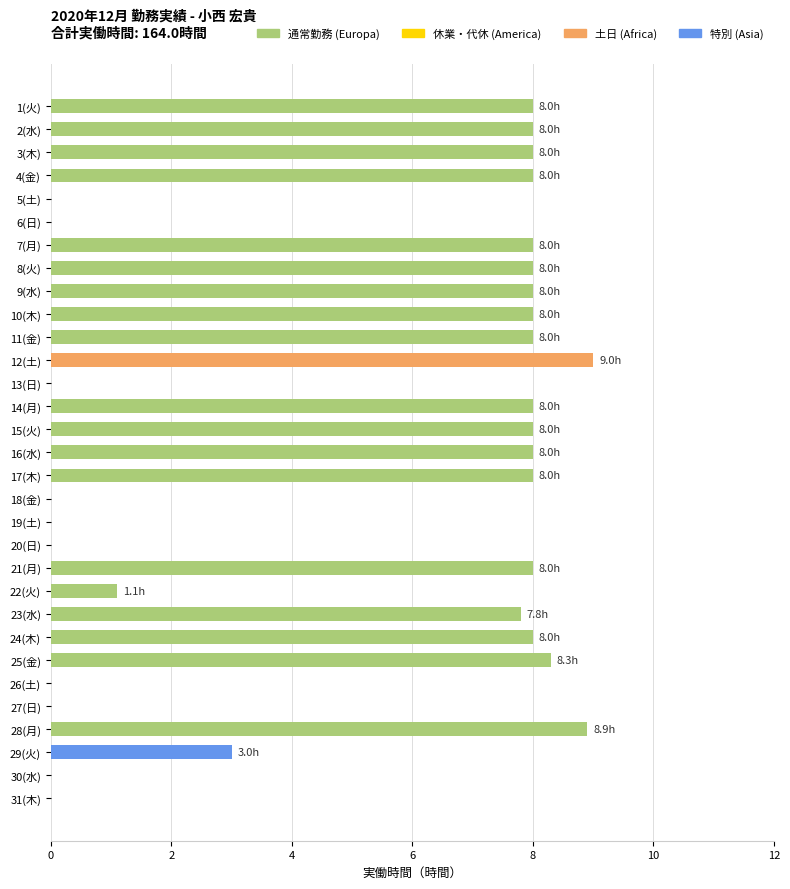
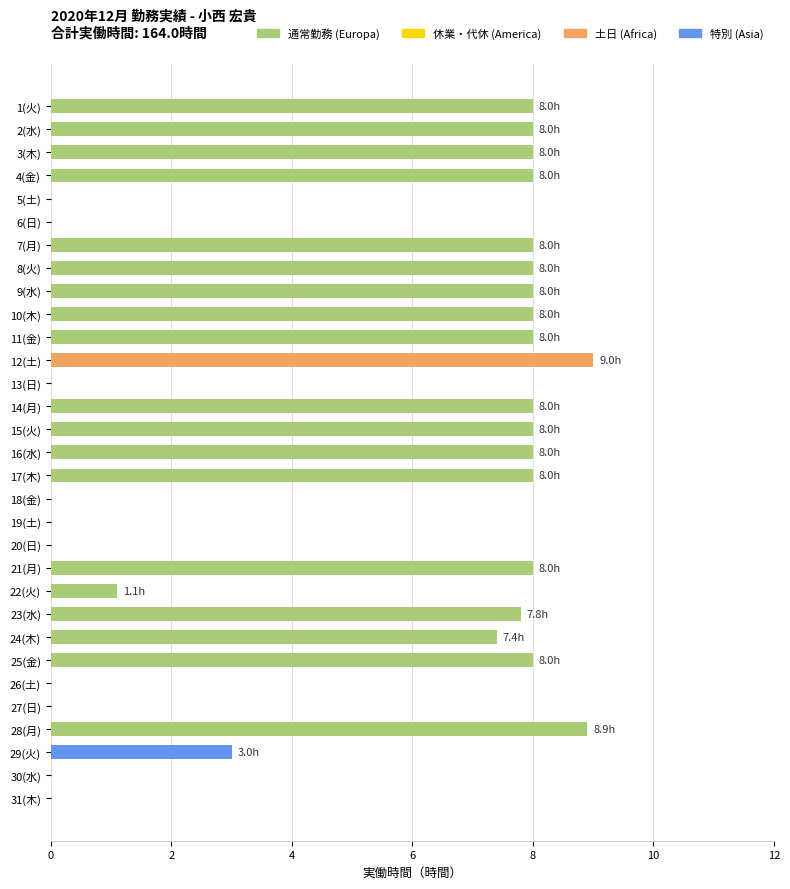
  {
    "1(火)": "8.0h",
    "2(水)": "8.0h",
    "3(木)": "8.0h",
    "4(金)": "8.0h",
    "7(月)": "8.0h",
    "8(火)": "8.0h",
    "9(水)": "8.0h",
    "10(木)": "8.0h",
    "11(金)": "8.0h",
    "12(土)": "9.0h",
    "14(月)": "8.0h",
    "15(火)": "8.0h",
    "16(水)": "8.0h",
    "17(木)": "8.0h",
    "21(月)": "8.0h",
    "22(火)": "1.1h",
    "23(水)": "7.8h",
-   "24(木)": "8.0h",
-   "25(金)": "8.3h",
+   "24(木)": "7.4h",
+   "25(金)": "8.0h",
    "28(月)": "8.9h",
    "29(火)": "3.0h"
  }
